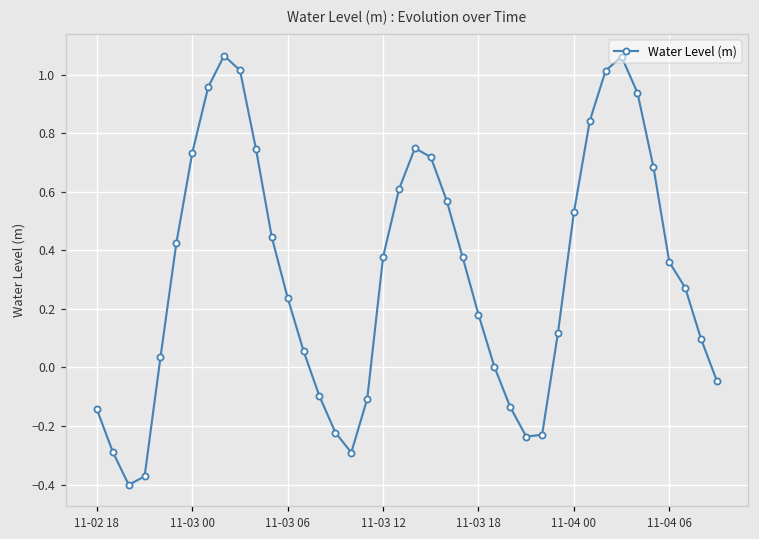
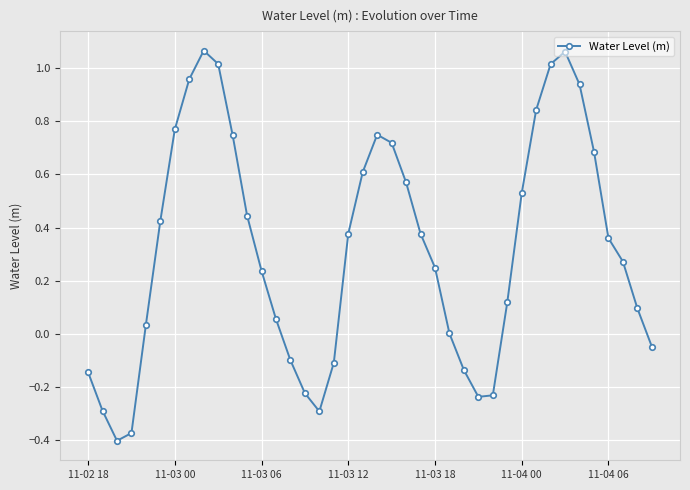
  {
    "11-02 18": -0.14,
-   "11-03 00": 0.73,
+   "11-03 00": 0.77,
    "11-03 06": 0.24,
    "11-03 12": 0.38,
-   "11-03 18": 0.18,
+   "11-03 18": 0.25,
    "11-04 00": 0.53,
    "11-04 06": 0.36
  }
